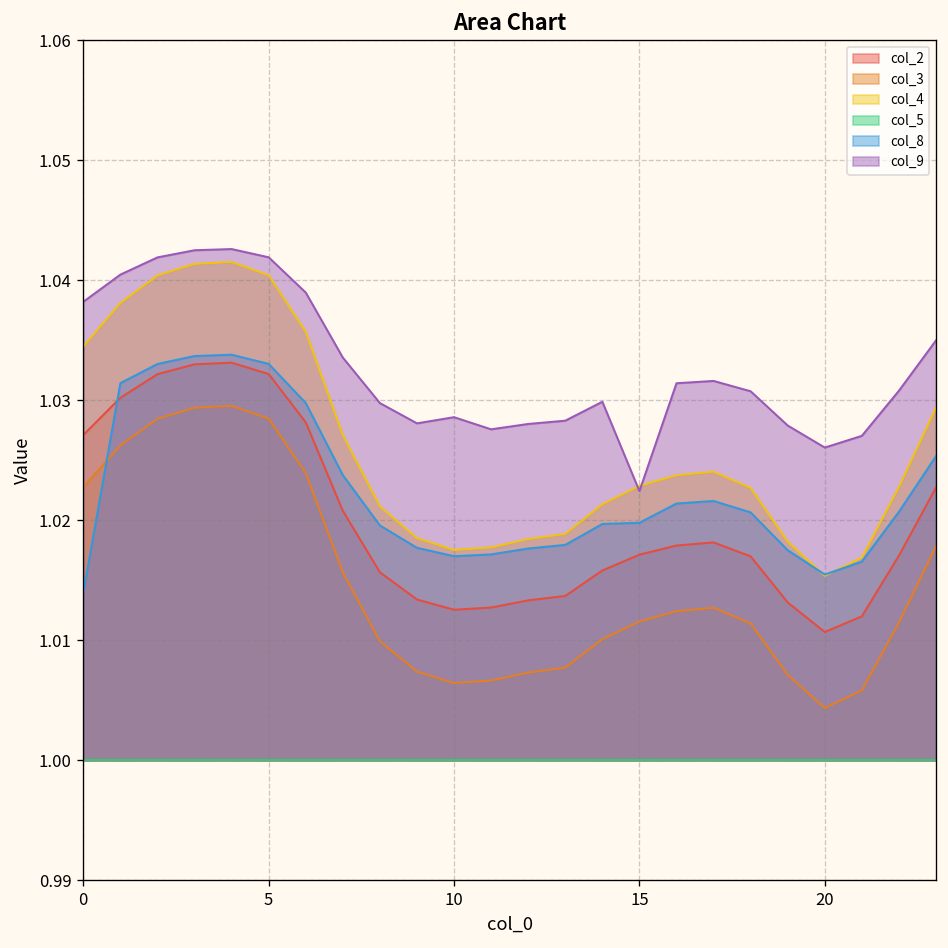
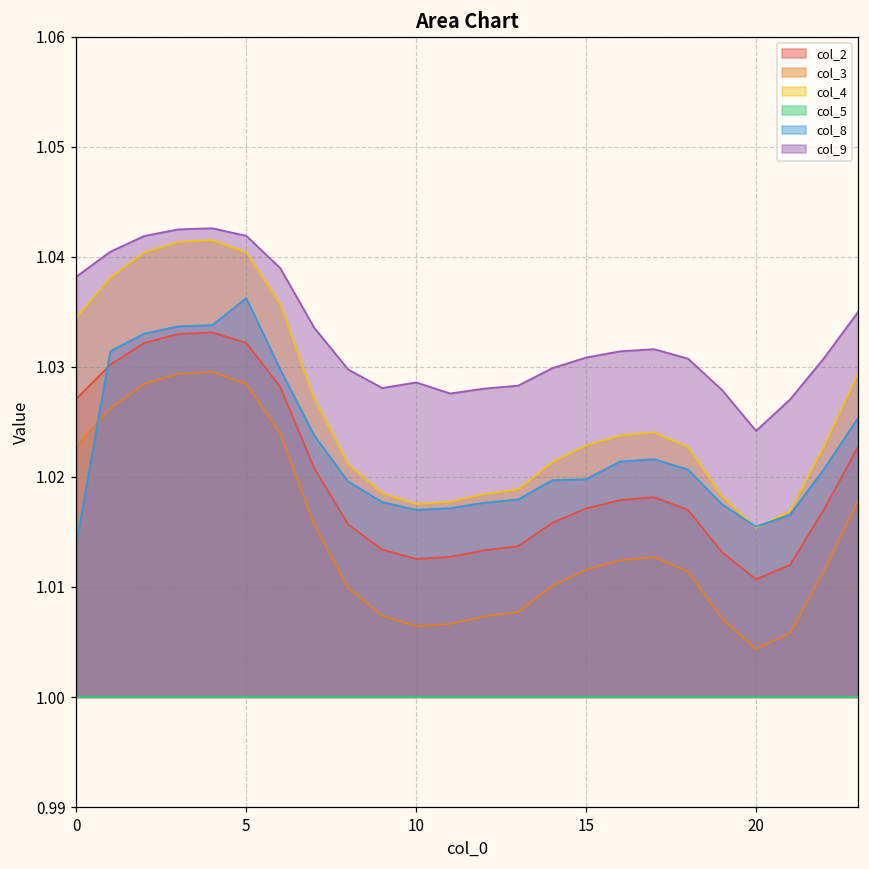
  {
    "col_5": {
      "0": 1.0000,
      "5": 1.0000,
      "10": 1.0000,
      "15": 1.0000,
      "20": 1.0000
    },
    "col_8": {
      "0": 1.0140,
-     "5": 1.0330,
+     "5": 1.0362,
      "10": 1.0170,
      "15": 1.0198
    },
    "col_9": {
      "0": 1.0382,
      "5": 1.0419,
      "10": 1.0286,
-     "15": 1.0224,
-     "20": 1.0261
+     "15": 1.0308,
+     "20": 1.0242
    }
  }
